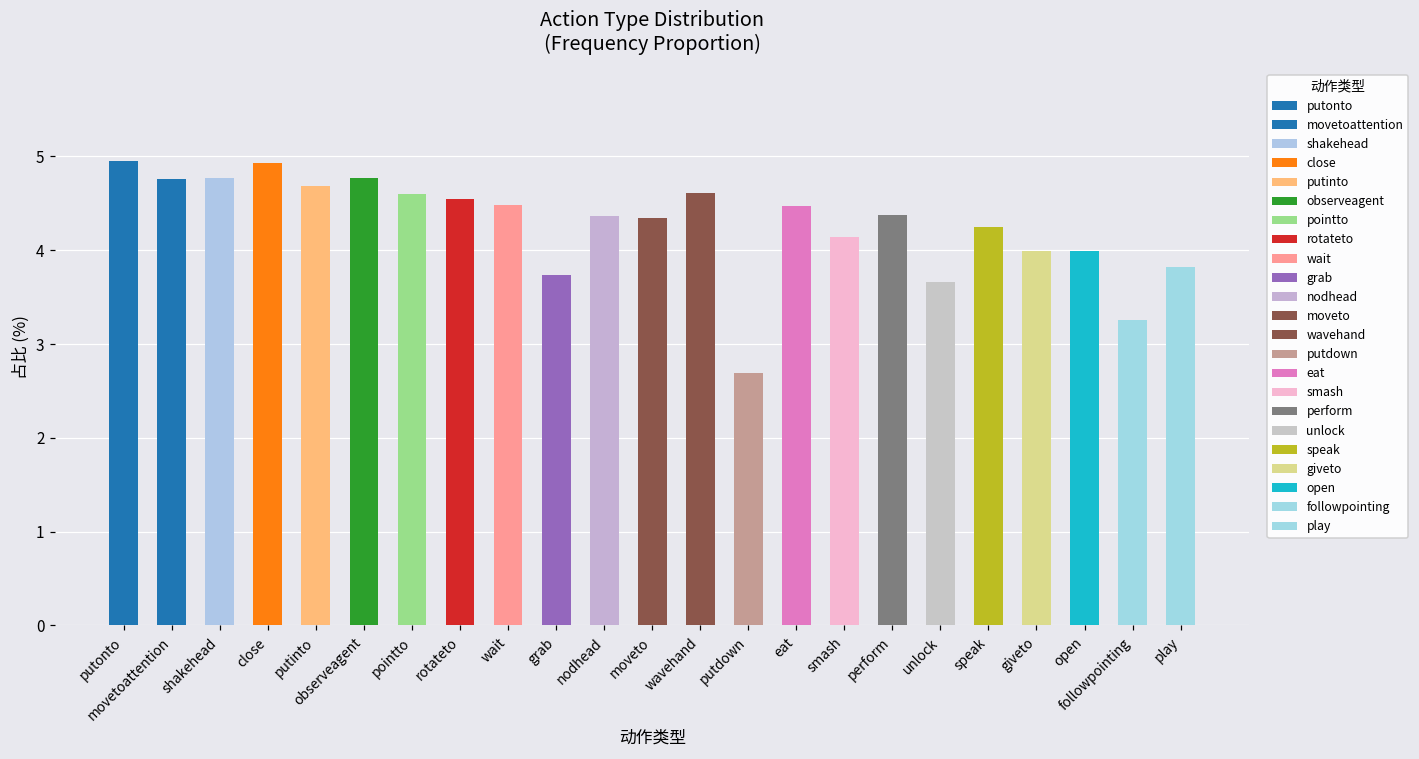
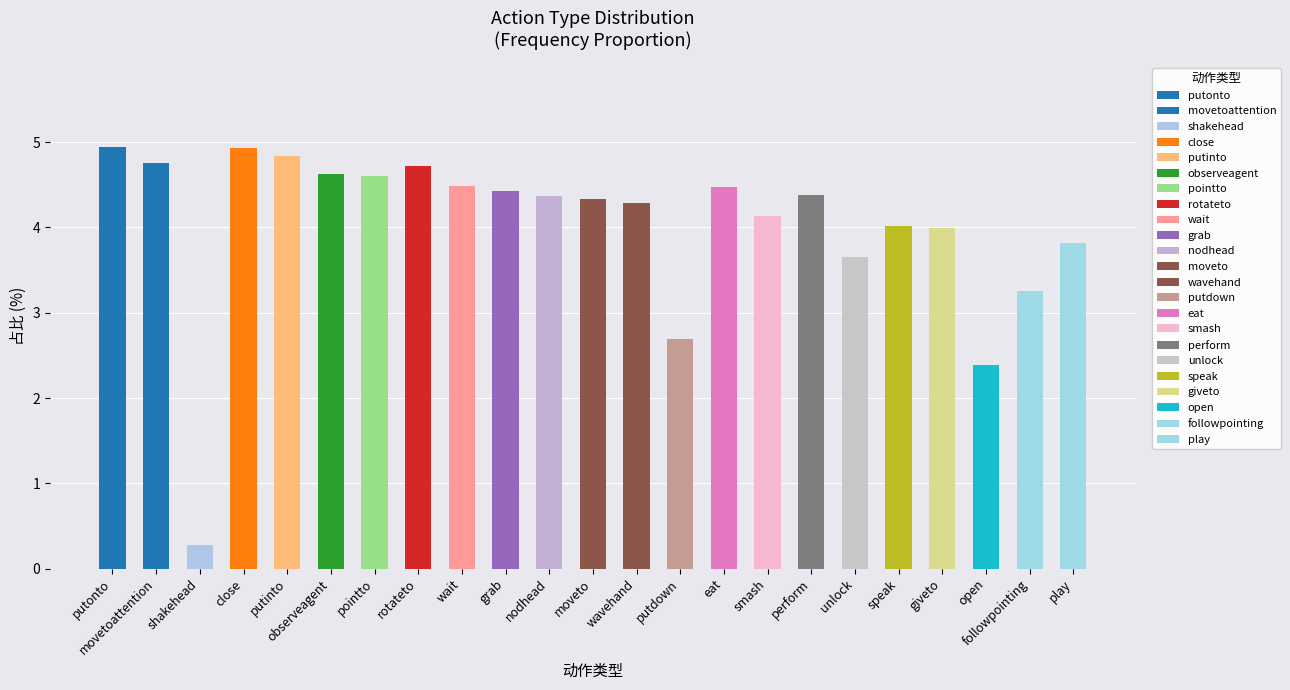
  {
    "putonto": 4.9,
    "movetoattention": 4.8,
-   "shakehead": 4.8,
+   "shakehead": 0.3,
    "close": 4.9,
-   "putinto": 4.7,
-   "observeagent": 4.8,
+   "putinto": 4.8,
+   "observeagent": 4.6,
    "pointto": 4.6,
-   "rotateto": 4.5,
+   "rotateto": 4.7,
    "wait": 4.5,
-   "grab": 3.7,
+   "grab": 4.4,
    "nodhead": 4.4,
    "moveto": 4.3,
-   "wavehand": 4.6,
+   "wavehand": 4.3,
    "putdown": 2.7,
    "eat": 4.5,
    "smash": 4.1,
    "perform": 4.4,
    "unlock": 3.7,
-   "speak": 4.2,
+   "speak": 4.0,
    "giveto": 4.0,
-   "open": 4.0,
+   "open": 2.4,
    "followpointing": 3.3,
    "play": 3.8
  }
